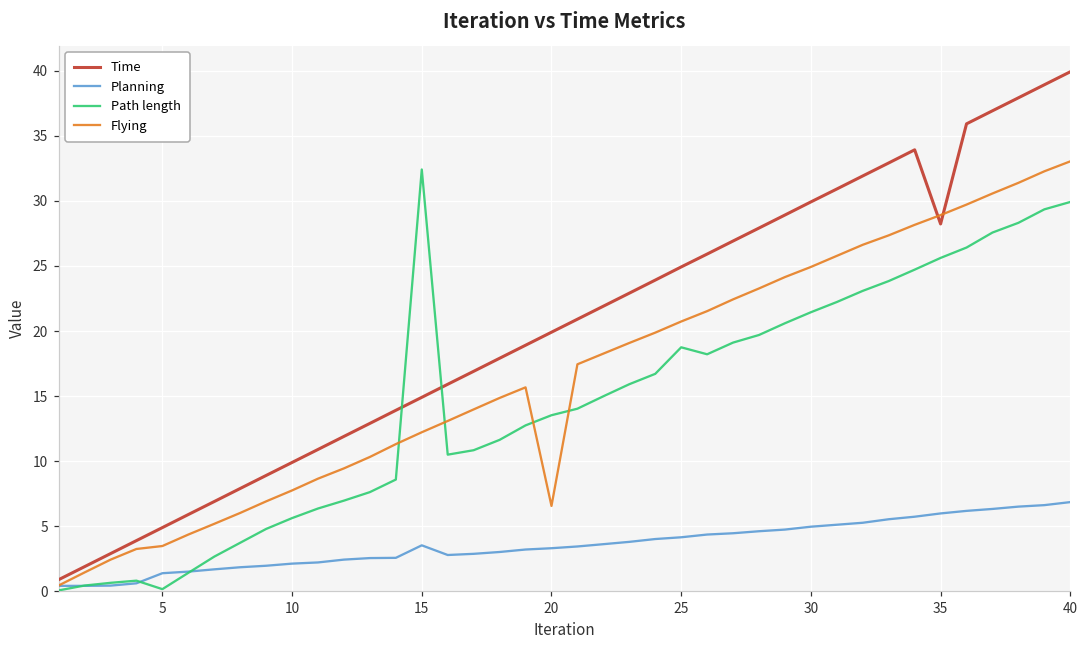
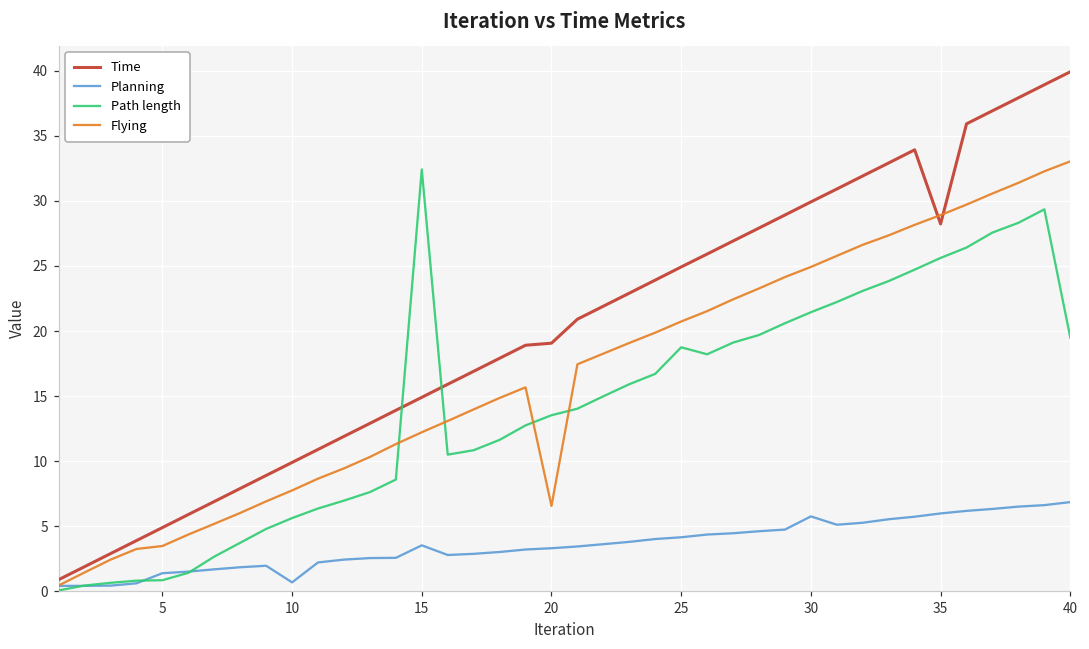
  {
    "Time": {
      "5": 4.9,
      "10": 9.9,
      "15": 14.9,
-     "20": 19.9,
+     "20": 19.1,
      "25": 24.9,
      "30": 29.9,
      "35": 28.2,
      "40": 39.9
    },
    "Planning": {
      "5": 1.4,
-     "10": 2.1,
+     "10": 0.7,
      "15": 3.5,
      "20": 3.3,
      "25": 4.2,
-     "30": 5.0,
+     "30": 5.8,
      "35": 6.0,
      "40": 6.9
    },
    "Path length": {
-     "5": 0.2,
+     "5": 0.9,
      "10": 5.6,
      "15": 32.4,
      "20": 13.5,
      "25": 18.8,
      "30": 21.4,
      "35": 25.6,
-     "40": 29.9
+     "40": 19.5
    },
    "Flying": {
      "5": 3.5,
      "10": 7.8,
      "15": 12.2,
      "20": 6.6,
      "25": 20.7,
      "30": 24.9,
      "35": 28.9,
      "40": 33.0
    }
  }
